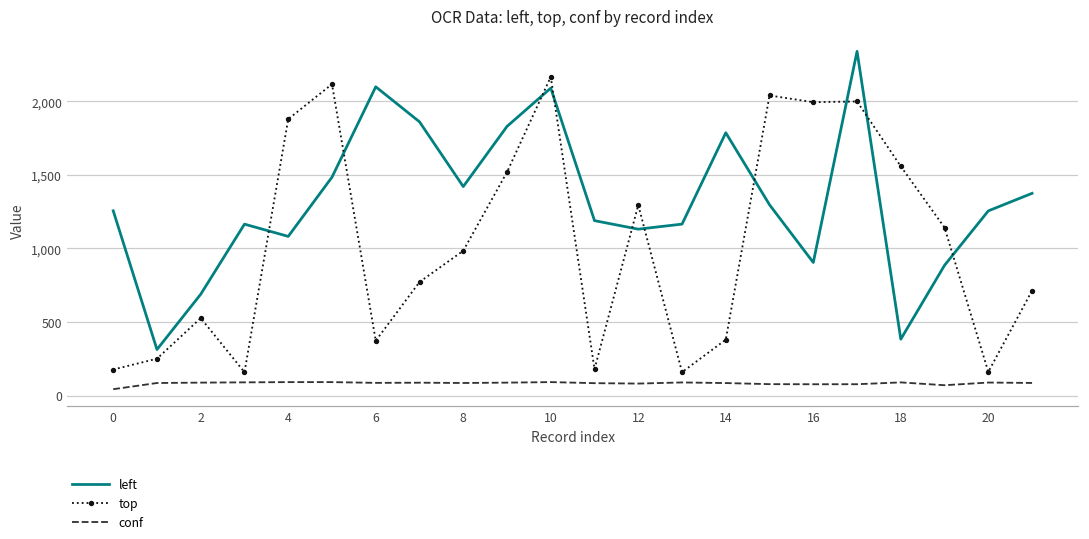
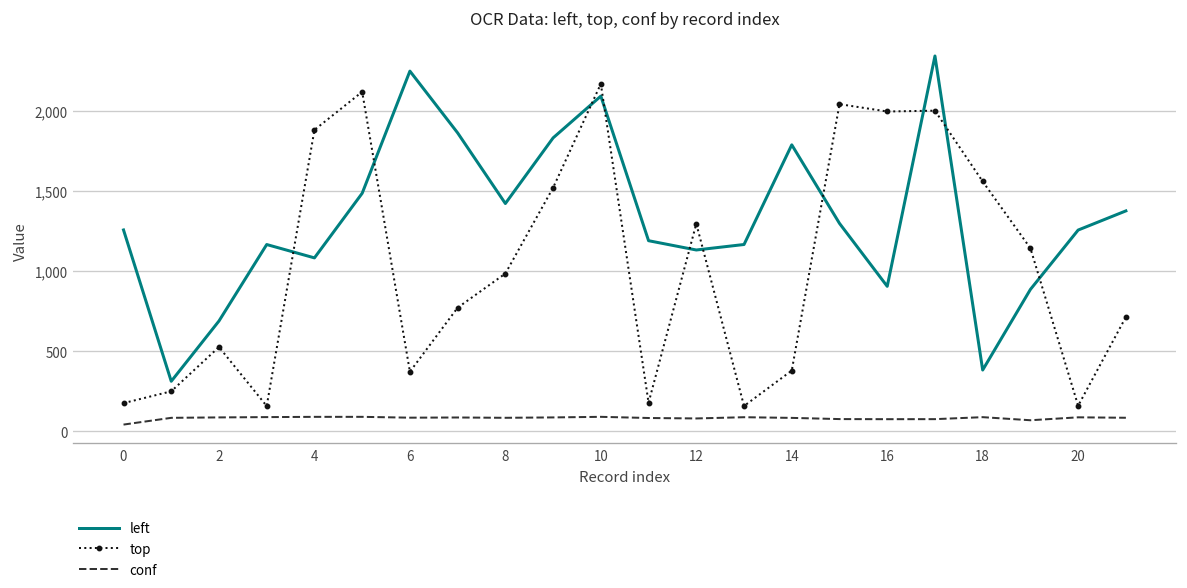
  {
    "left": {
      "0": "1,260",
      "2": "690",
      "4": "1,080",
-     "6": "2,100",
+     "6": "2,250",
      "8": "1,420",
      "14": "1,790",
      "16": "900",
      "18": "380",
      "20": "1,260"
    }
  }
